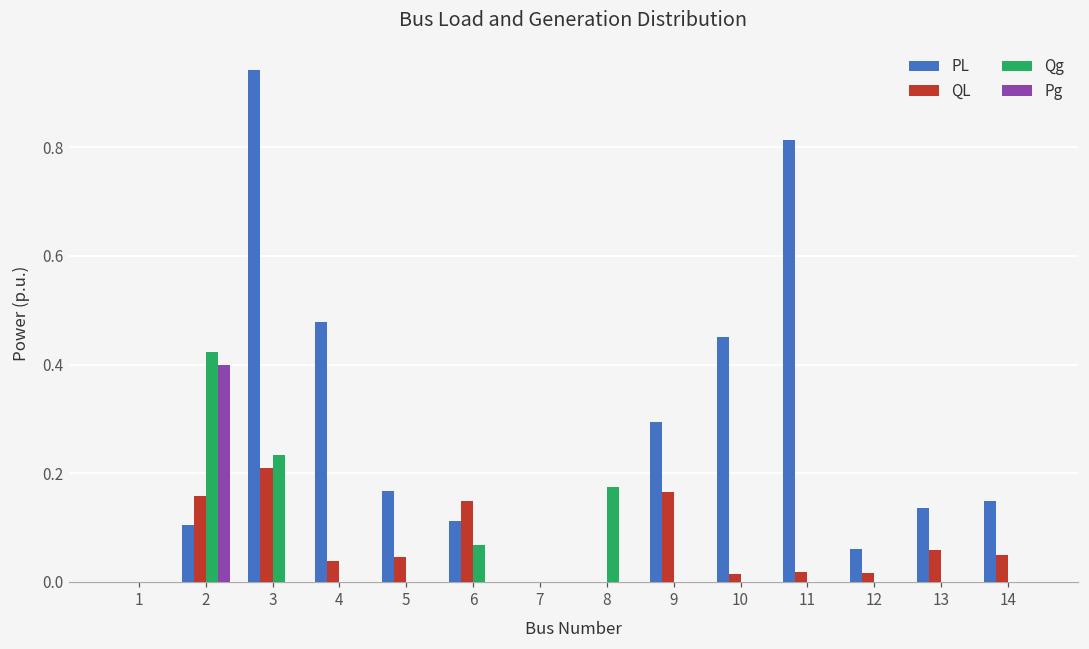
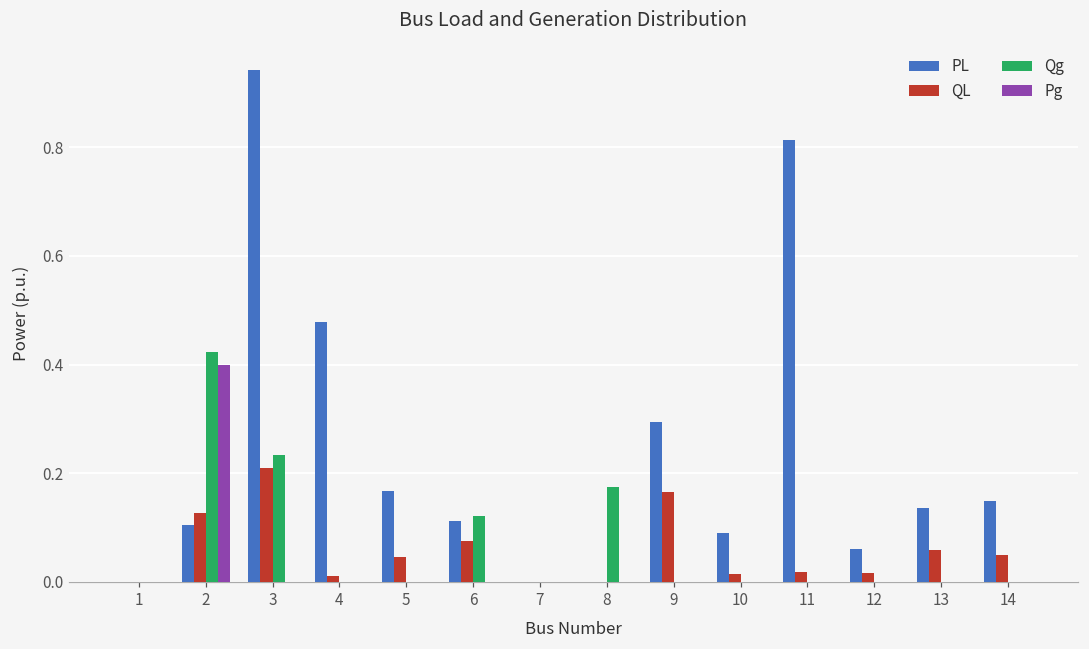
  {
    "PL": {
      "1": 0.00,
      "2": 0.10,
      "3": 0.94,
      "4": 0.48,
      "5": 0.17,
      "6": 0.11,
      "7": 0.00,
      "8": 0.00,
      "9": 0.30,
-     "10": 0.45,
+     "10": 0.09,
      "11": 0.81,
      "12": 0.06,
      "13": 0.14,
      "14": 0.15
    },
    "QL": {
      "1": 0.00,
-     "2": 0.16,
+     "2": 0.13,
      "3": 0.21,
-     "4": 0.04,
+     "4": 0.01,
      "5": 0.05,
-     "6": 0.15,
+     "6": 0.08,
      "7": 0.00,
      "8": 0.00,
      "9": 0.17,
      "10": 0.02,
      "11": 0.02,
      "12": 0.02,
      "13": 0.06,
      "14": 0.05
    },
    "Qg": {
      "1": 0.00,
      "2": 0.42,
      "3": 0.23,
      "4": 0.00,
      "5": 0.00,
-     "6": 0.07,
+     "6": 0.12,
      "7": 0.00,
      "8": 0.17,
      "9": 0.00,
      "10": 0.00,
      "11": 0.00,
      "12": 0.00,
      "13": 0.00,
      "14": 0.00
    },
    "Pg": {
      "1": 0.00,
      "2": 0.40,
      "3": 0.00,
      "4": 0.00,
      "5": 0.00,
      "6": 0.00,
      "7": 0.00,
      "8": 0.00,
      "9": 0.00,
      "10": 0.00,
      "11": 0.00,
      "12": 0.00,
      "13": 0.00,
      "14": 0.00
    }
  }
